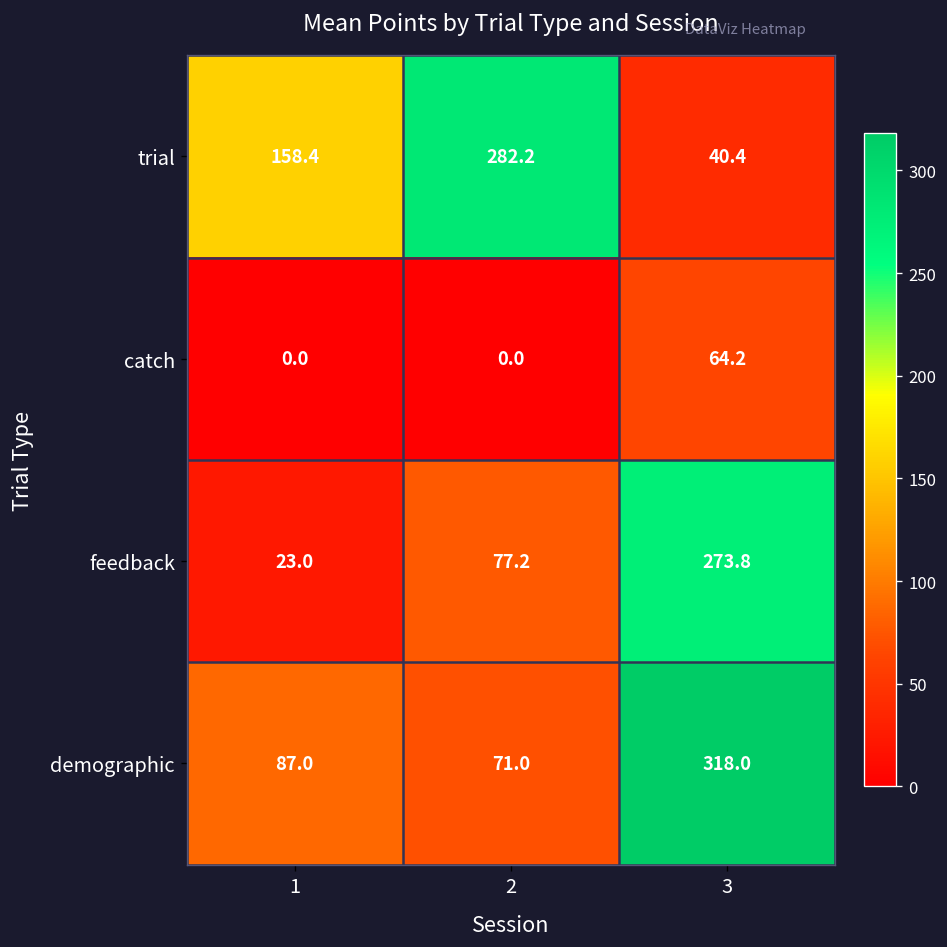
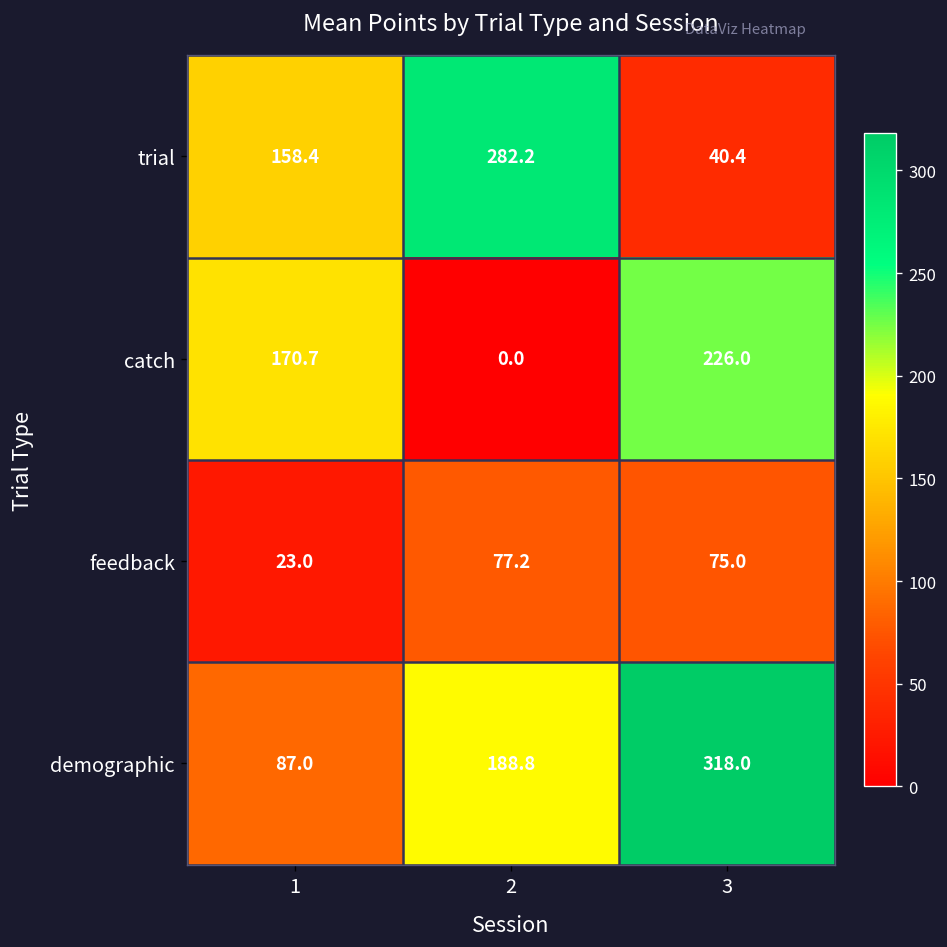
  {
    "trial": {
      "1": 158.4,
      "2": 282.2,
      "3": 40.4
    },
    "catch": {
-     "1": 0.0,
+     "1": 170.7,
      "2": 0.0,
-     "3": 64.2
+     "3": 226.0
    },
    "feedback": {
      "1": 23.0,
      "2": 77.2,
-     "3": 273.8
+     "3": 75.0
    },
    "demographic": {
      "1": 87.0,
-     "2": 71.0,
+     "2": 188.8,
      "3": 318.0
    }
  }
